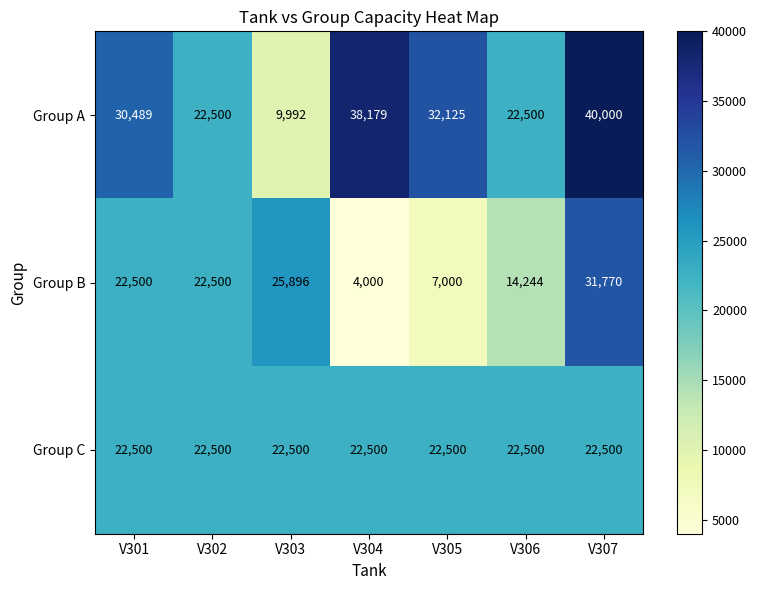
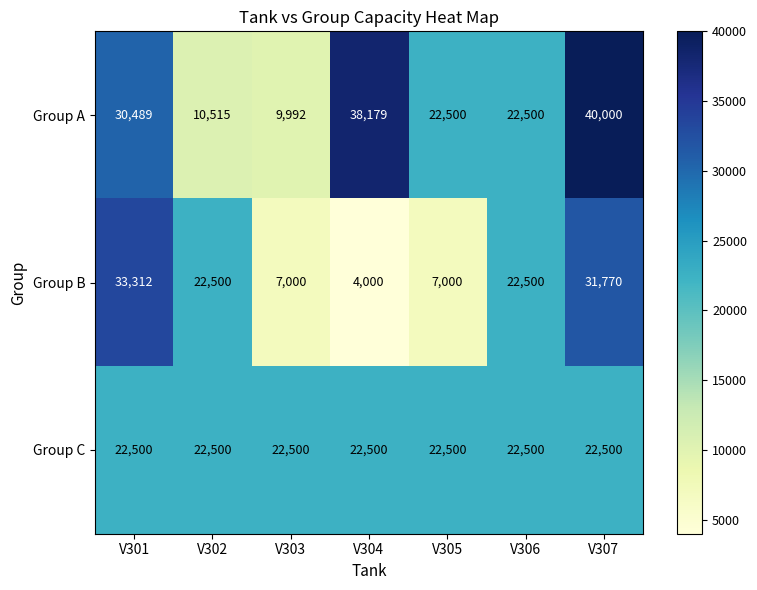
  {
    "Group A": {
      "V301": "30,489",
-     "V302": "22,500",
+     "V302": "10,515",
      "V303": "9,992",
      "V304": "38,179",
-     "V305": "32,125",
+     "V305": "22,500",
      "V306": "22,500",
      "V307": "40,000"
    },
    "Group B": {
-     "V301": "22,500",
+     "V301": "33,312",
      "V302": "22,500",
-     "V303": "25,896",
+     "V303": "7,000",
      "V304": "4,000",
      "V305": "7,000",
-     "V306": "14,244",
+     "V306": "22,500",
      "V307": "31,770"
    },
    "Group C": {
      "V301": "22,500",
      "V302": "22,500",
      "V303": "22,500",
      "V304": "22,500",
      "V305": "22,500",
      "V306": "22,500",
      "V307": "22,500"
    }
  }
